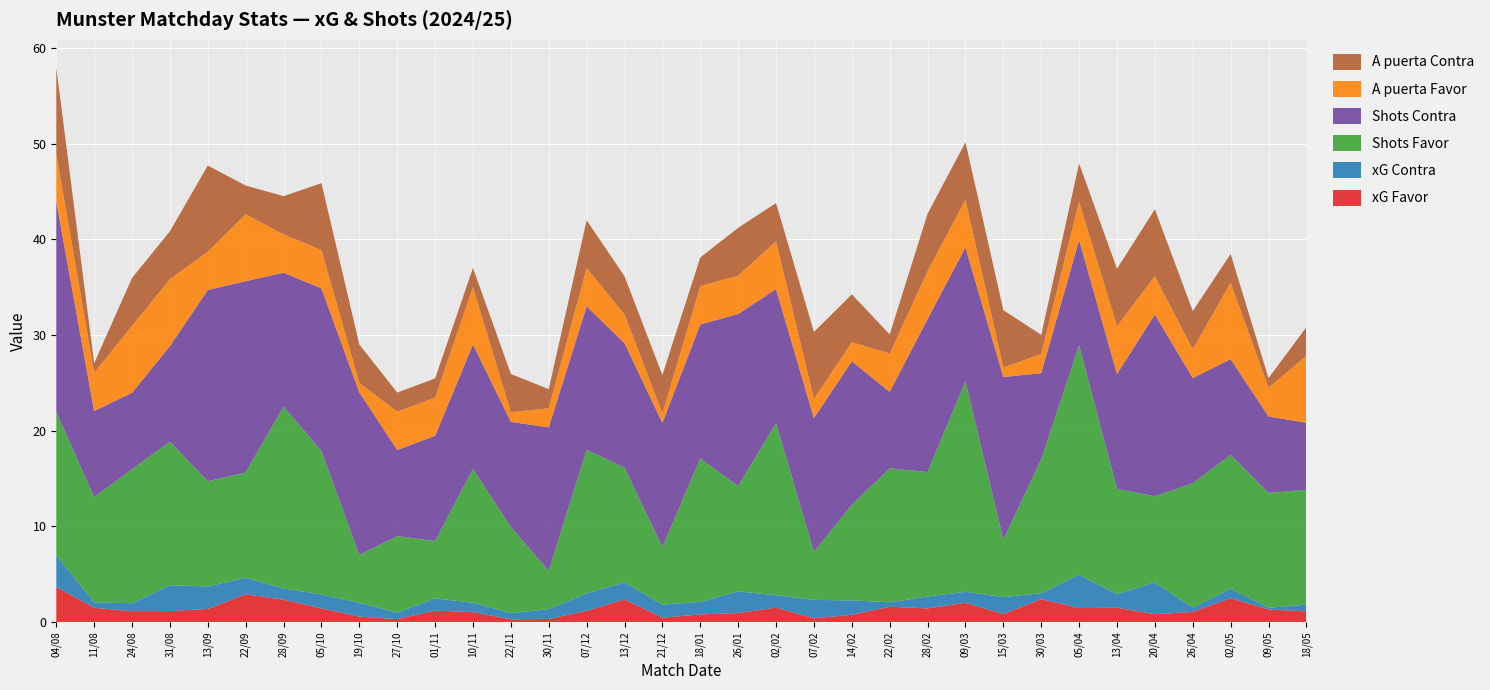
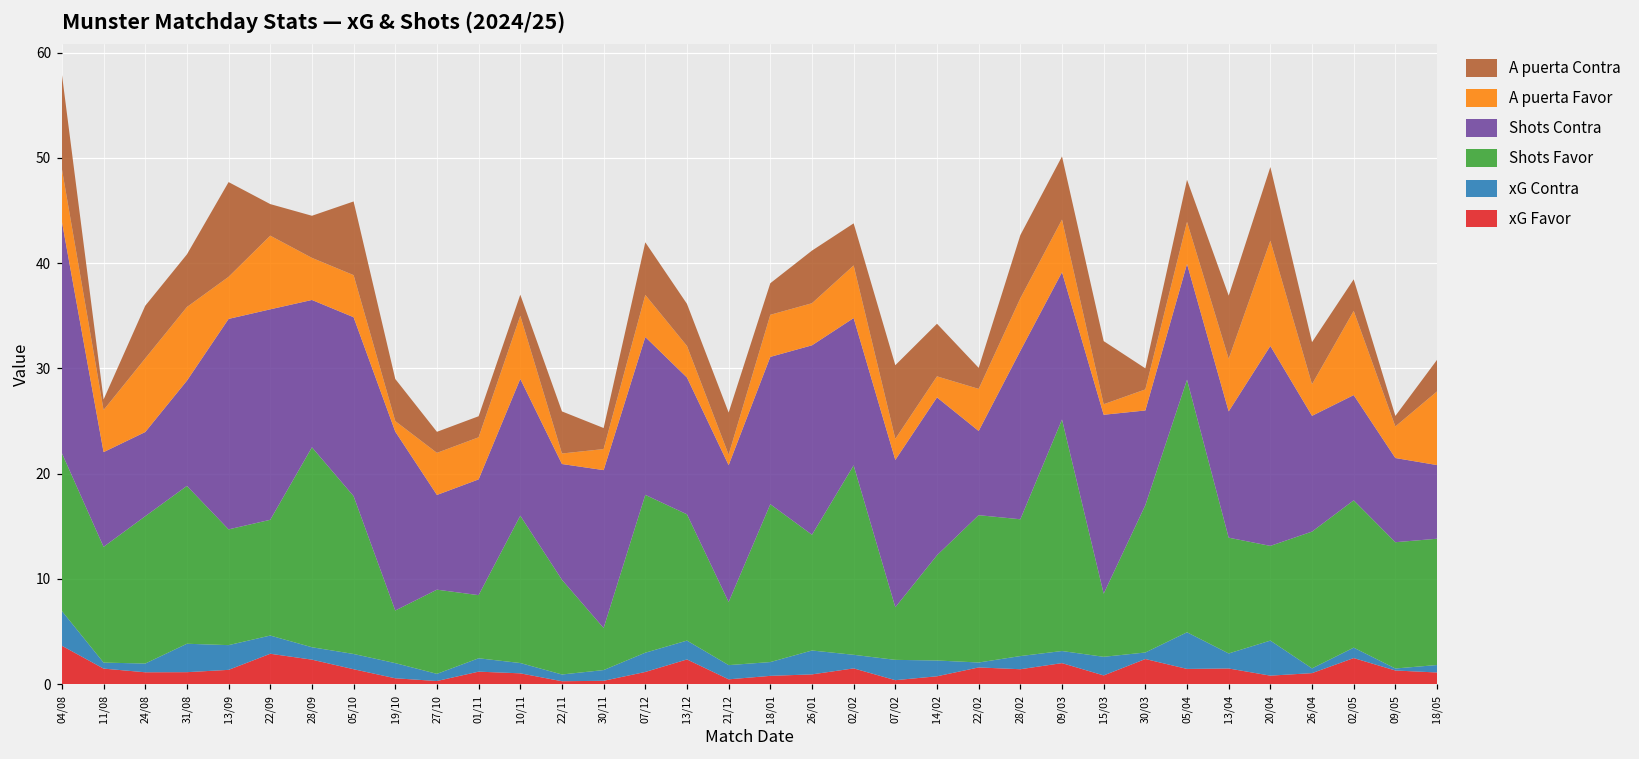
  {
    "A puerta Favor": {
      "04/08": 5,
      "11/08": 4,
      "24/08": 7,
      "31/08": 7,
      "13/09": 4,
      "22/09": 7,
      "28/09": 4,
      "05/10": 4,
      "19/10": 1,
      "27/10": 4,
      "01/11": 4,
      "10/11": 6,
      "22/11": 1,
      "30/11": 2,
      "07/12": 4,
      "13/12": 3,
      "21/12": 1,
      "18/01": 4,
      "26/01": 4,
      "02/02": 5,
      "07/02": 2,
      "14/02": 2,
      "22/02": 4,
      "28/02": 5,
      "09/03": 5,
      "15/03": 1,
      "30/03": 2,
      "05/04": 4,
      "13/04": 5,
-     "20/04": 4,
+     "20/04": 10,
      "26/04": 3,
      "02/05": 8,
      "09/05": 3,
      "18/05": 7
    }
  }
